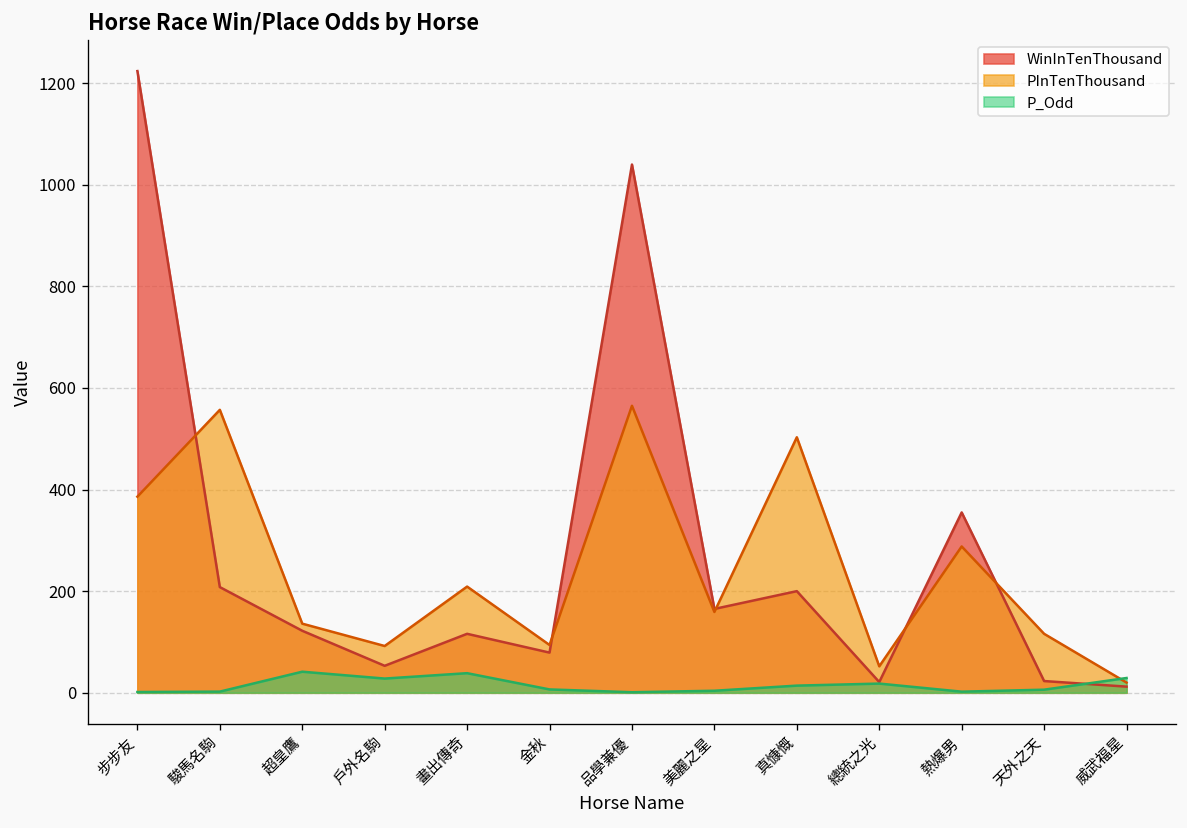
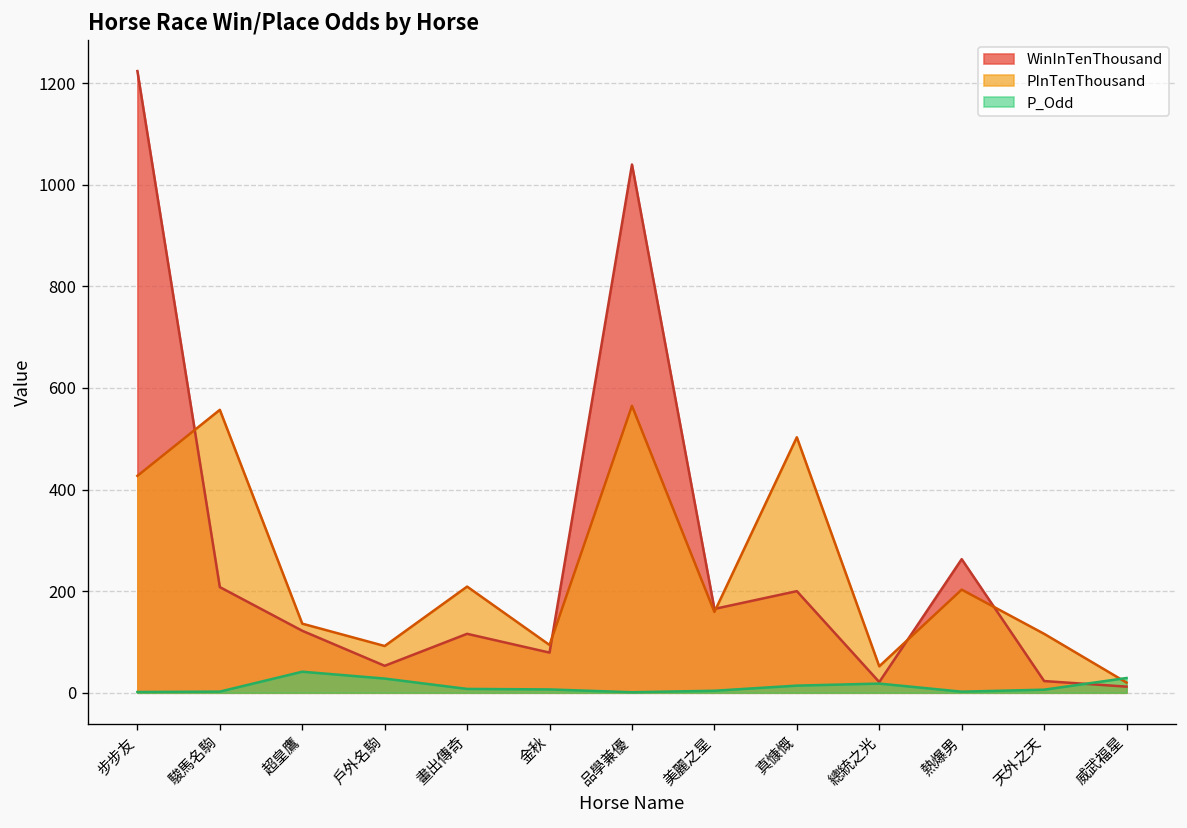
  {
    "WinInTenThousand": {
      "步步友": 1220,
      "駿馬名駒": 210,
      "超皇鷹": 120,
      "戶外名駒": 50,
      "畫出傳奇": 120,
      "金秋": 80,
      "品學兼優": 1040,
      "美麗之星": 170,
      "真慷慨": 200,
-     "熱爆男": 360,
+     "熱爆男": 260,
      "天外之天": 20,
      "威武福星": 10
    },
    "PInTenThousand": {
-     "步步友": 390,
+     "步步友": 430,
      "駿馬名駒": 560,
      "超皇鷹": 140,
      "戶外名駒": 90,
      "畫出傳奇": 210,
      "金秋": 90,
      "品學兼優": 570,
      "美麗之星": 160,
      "真慷慨": 500,
      "總統之光": 50,
-     "熱爆男": 290,
+     "熱爆男": 200,
      "天外之天": 120,
      "威武福星": 20
    },
    "P_Odd": {
      "步步友": 0,
      "駿馬名駒": 0,
      "超皇鷹": 40,
      "戶外名駒": 30,
-     "畫出傳奇": 40,
+     "畫出傳奇": 10,
      "金秋": 10,
      "品學兼優": 0,
      "美麗之星": 0,
      "真慷慨": 10,
      "熱爆男": 0,
      "天外之天": 10,
      "威武福星": 30
    }
  }
